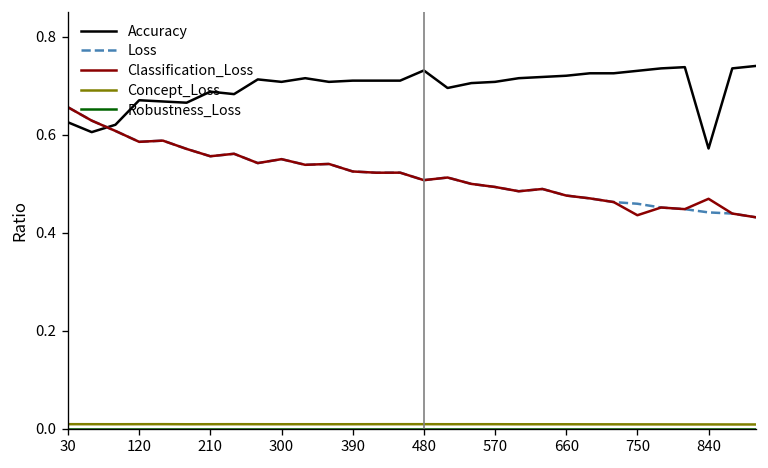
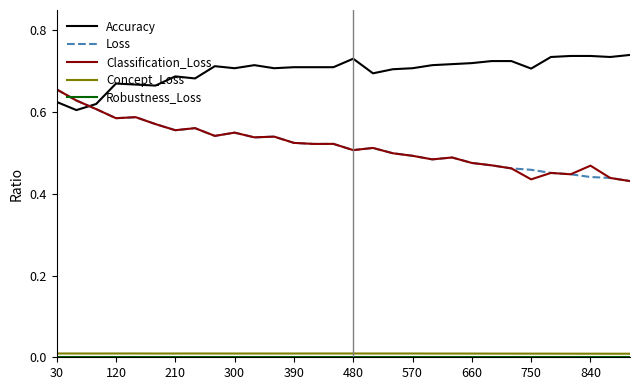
  {
    "Accuracy": {
      "30": 0.62,
      "120": 0.67,
      "210": 0.69,
      "300": 0.71,
      "390": 0.71,
      "480": 0.73,
      "570": 0.71,
      "660": 0.72,
-     "750": 0.73,
-     "840": 0.57
+     "750": 0.71,
+     "840": 0.74
    },
    "Loss": {
      "750": 0.46,
      "840": 0.44
    },
    "Classification_Loss": {
      "750": 0.44,
      "840": 0.47
    },
    "Concept_Loss": {
      "30": 0.01,
      "120": 0.01,
      "210": 0.01,
      "300": 0.01,
      "390": 0.01,
      "480": 0.01,
      "570": 0.01,
      "660": 0.01,
      "750": 0.01,
      "840": 0.01
    },
    "Robustness_Loss": {
      "30": 0.00,
      "120": 0.00,
      "210": 0.00,
      "300": 0.00,
      "390": 0.00,
      "480": 0.00,
      "570": 0.00,
      "660": 0.00,
      "750": 0.00,
      "840": 0.00
    }
  }
